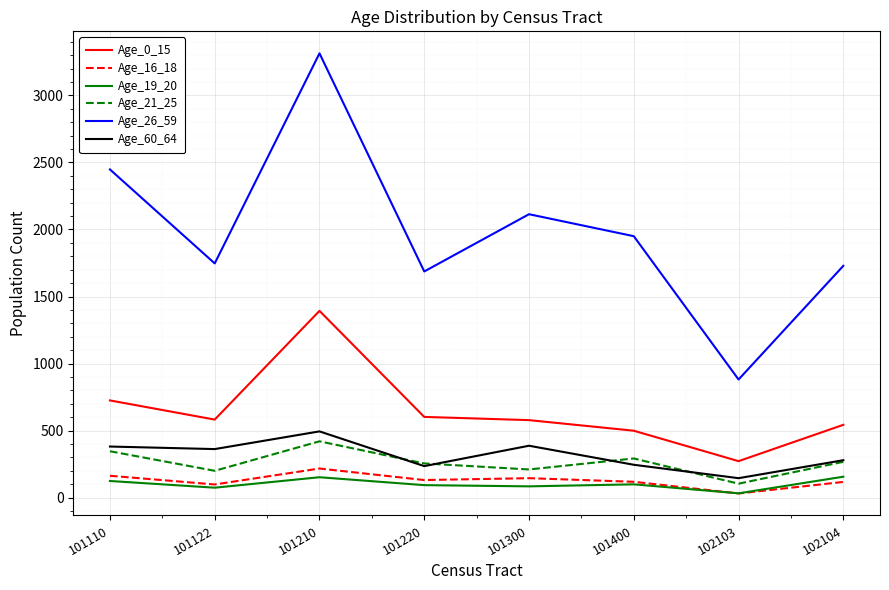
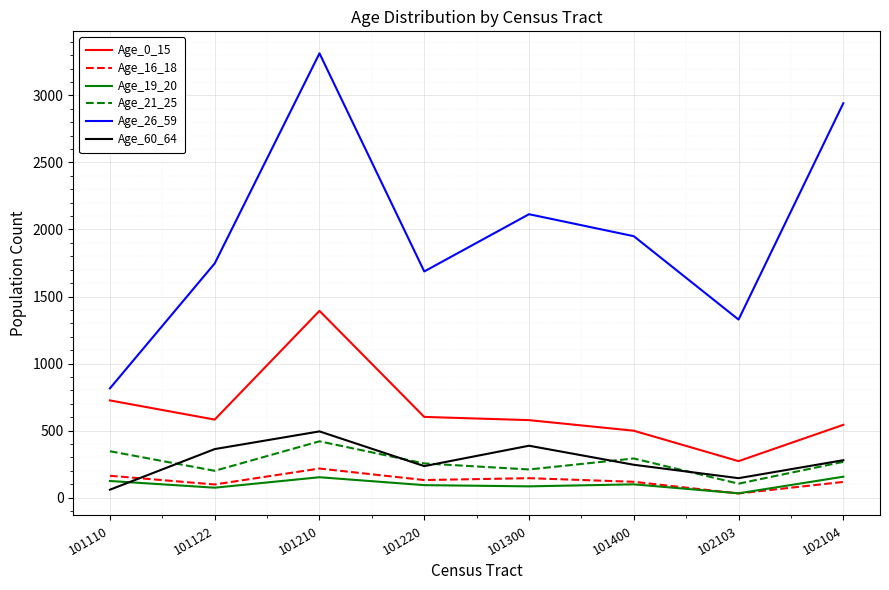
  {
    "Age_26_59": {
-     "101110": 2450,
+     "101110": 820,
      "101122": 1750,
      "101210": 3310,
      "101220": 1690,
      "101300": 2110,
      "101400": 1950,
-     "102103": 880,
-     "102104": 1730
+     "102103": 1330,
+     "102104": 2940
    },
    "Age_60_64": {
-     "101110": 380,
+     "101110": 60,
      "101122": 360,
      "101210": 490,
      "101220": 240,
      "101300": 390,
      "101400": 250,
      "102103": 150
    }
  }
